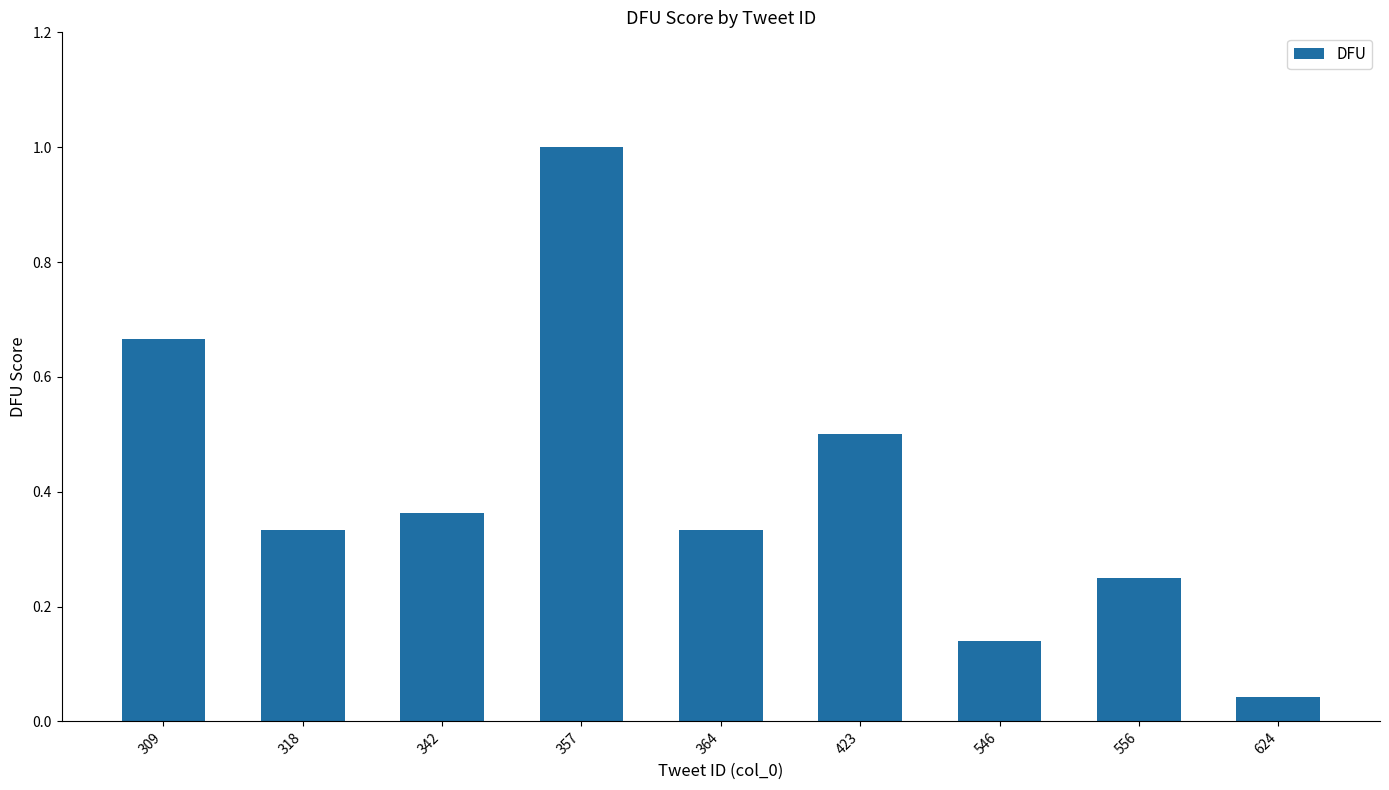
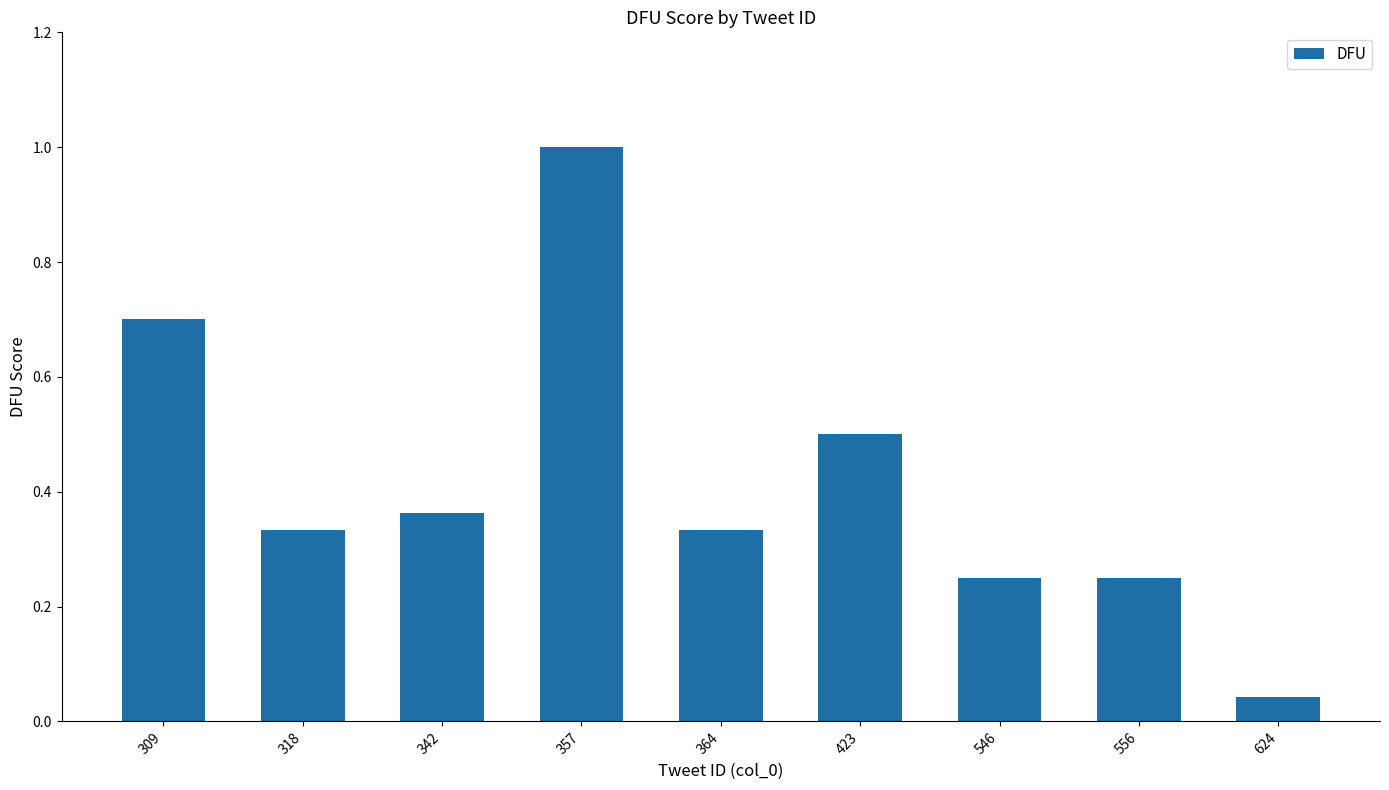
  {
-   "309": 0.67,
+   "309": 0.70,
    "318": 0.33,
    "342": 0.36,
    "357": 1.00,
    "364": 0.33,
    "423": 0.50,
-   "546": 0.14,
+   "546": 0.25,
    "556": 0.25,
    "624": 0.04
  }
